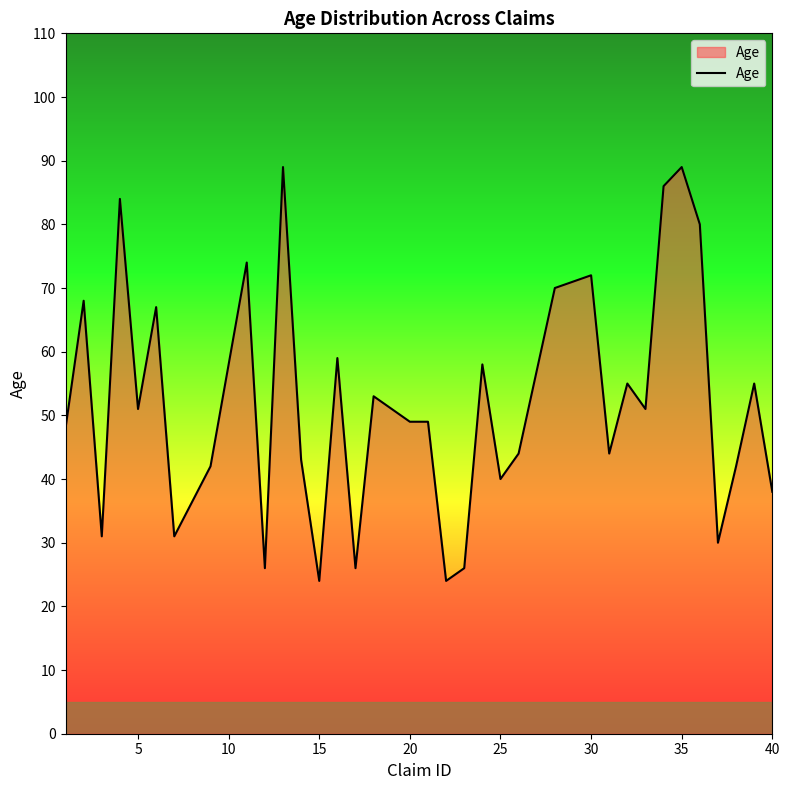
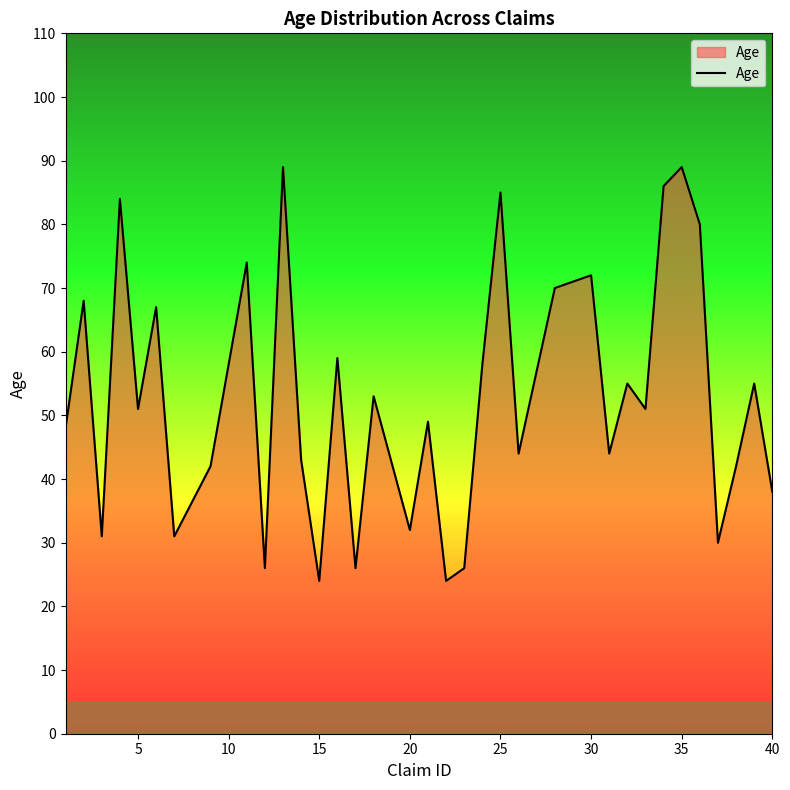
  {
    "5": 51,
    "15": 24,
-   "20": 49,
-   "25": 40,
+   "20": 32,
+   "25": 85,
    "30": 72,
    "35": 89,
    "40": 38
  }
